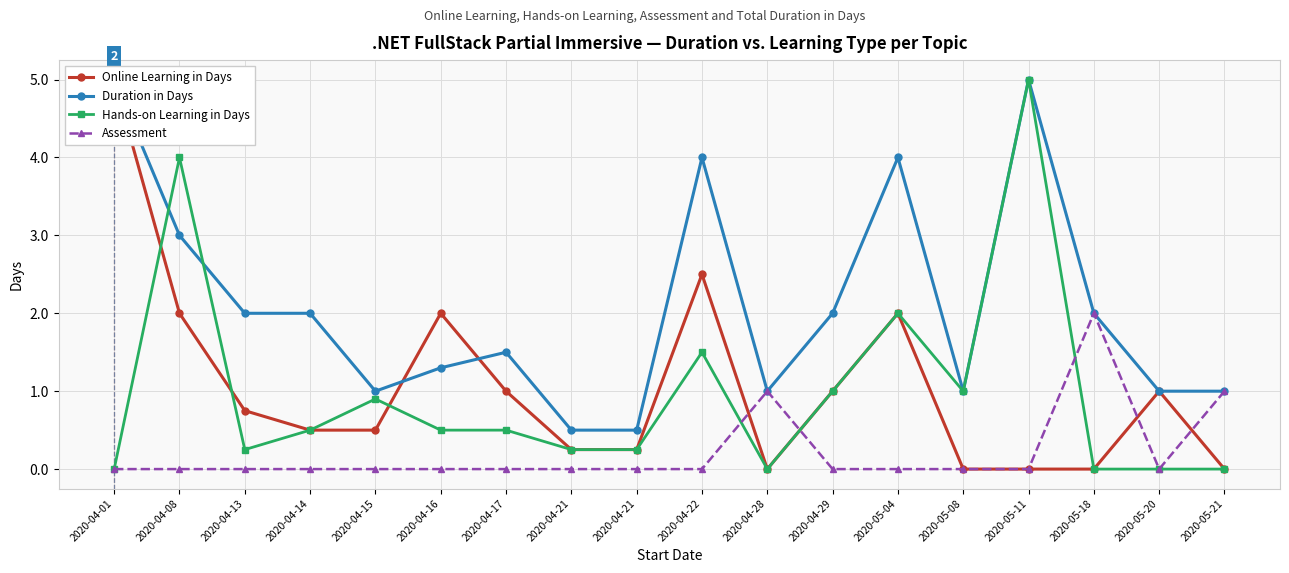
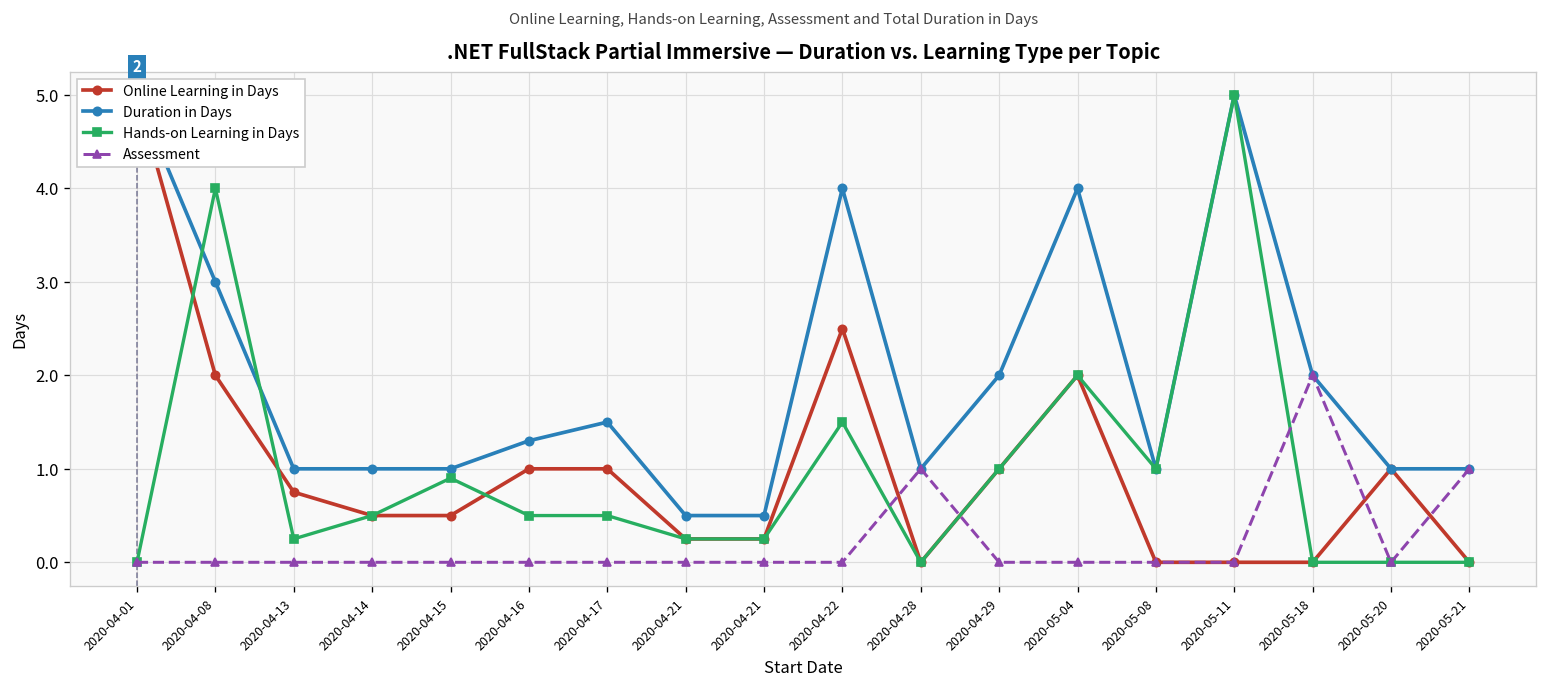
  {
    "Online Learning in Days": {
      "2020-04-08": 2,
      "2020-04-13": 0.8,
      "2020-04-15": 0.5,
-     "2020-04-16": 2,
+     "2020-04-16": 1,
      "2020-04-17": 1,
      "2020-04-22": 2.5
    },
    "Duration in Days": {
      "2020-04-08": 3,
-     "2020-04-13": 2,
-     "2020-04-14": 2,
+     "2020-04-13": 1,
+     "2020-04-14": 1,
      "2020-04-15": 1,
      "2020-04-16": 1.3,
      "2020-04-17": 1.5,
      "2020-04-22": 4,
      "2020-04-29": 2,
      "2020-05-04": 4
    },
    "Hands-on Learning in Days": {
      "2020-04-08": 4,
      "2020-04-13": 0.3,
      "2020-04-15": 0.9,
      "2020-04-16": 0.5,
      "2020-04-17": 0.5,
      "2020-04-22": 1.5
    },
    "Assessment": {
      "2020-04-08": 0,
      "2020-04-13": 0,
      "2020-04-14": 0,
      "2020-04-15": 0,
      "2020-04-16": 0,
      "2020-04-17": 0,
      "2020-04-22": 0,
      "2020-04-29": 0,
      "2020-05-04": 0
    }
  }
